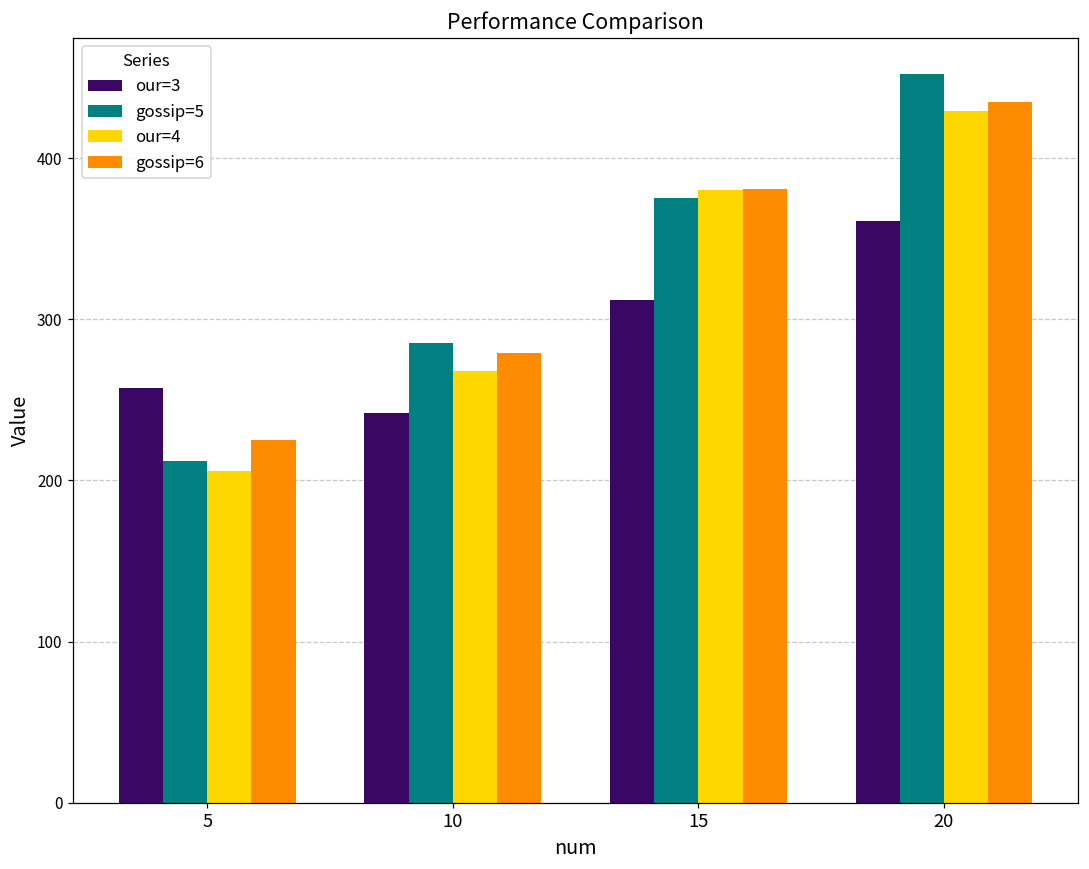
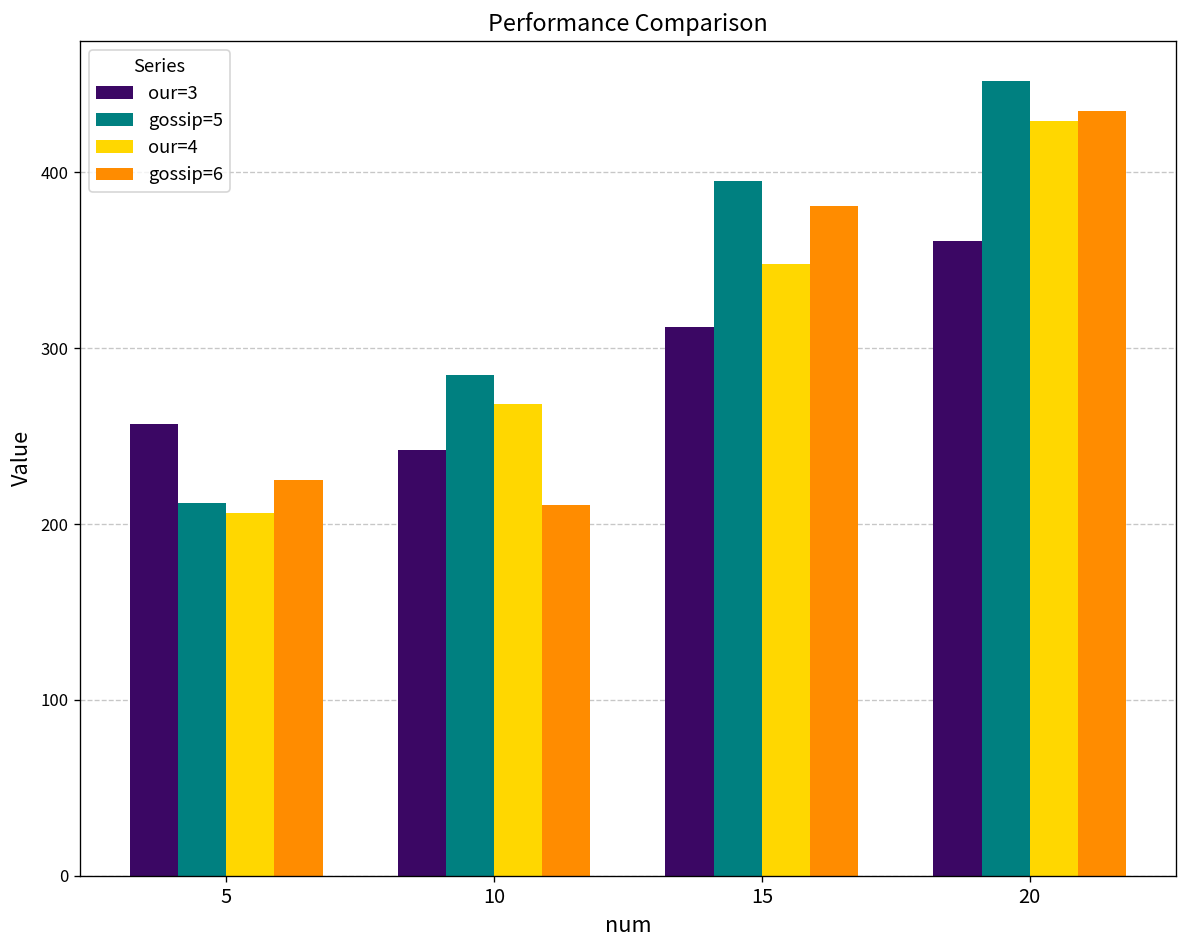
  {
    "our=3": {
      "5": 257,
      "10": 242,
      "15": 312,
      "20": 361
    },
    "gossip=5": {
      "5": 212,
      "10": 285,
-     "15": 375,
+     "15": 395,
      "20": 452
    },
    "our=4": {
      "5": 206,
      "10": 268,
-     "15": 380,
+     "15": 348,
      "20": 429
    },
    "gossip=6": {
      "5": 225,
-     "10": 279,
+     "10": 211,
      "15": 381,
      "20": 435
    }
  }
